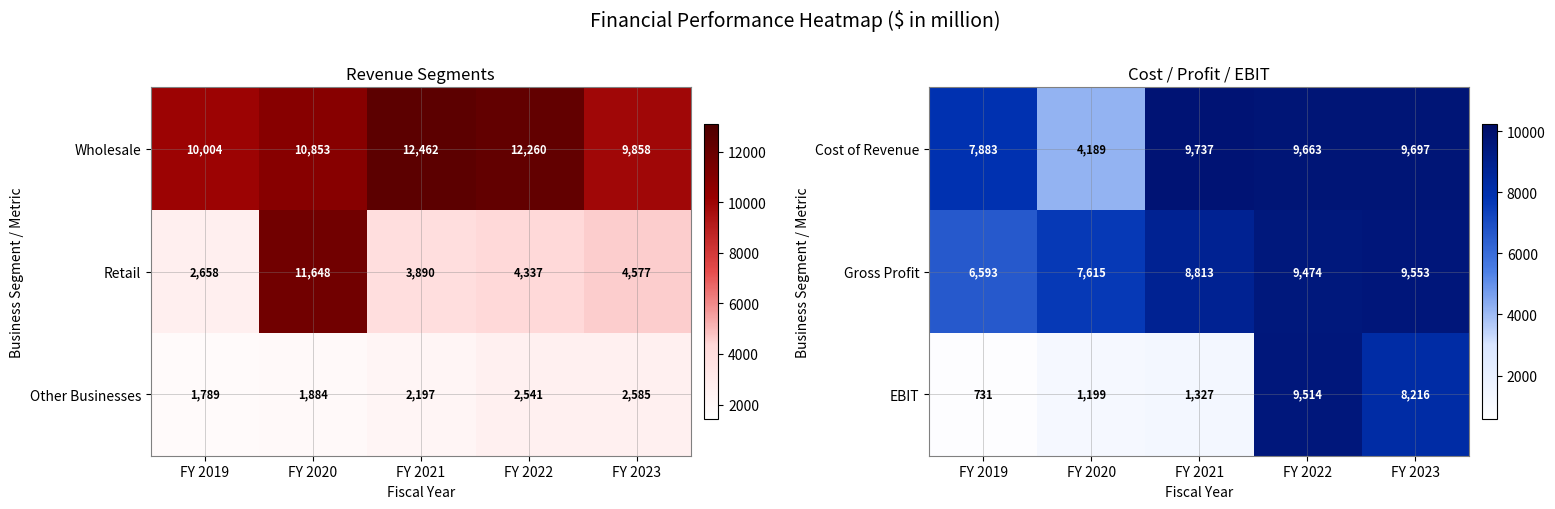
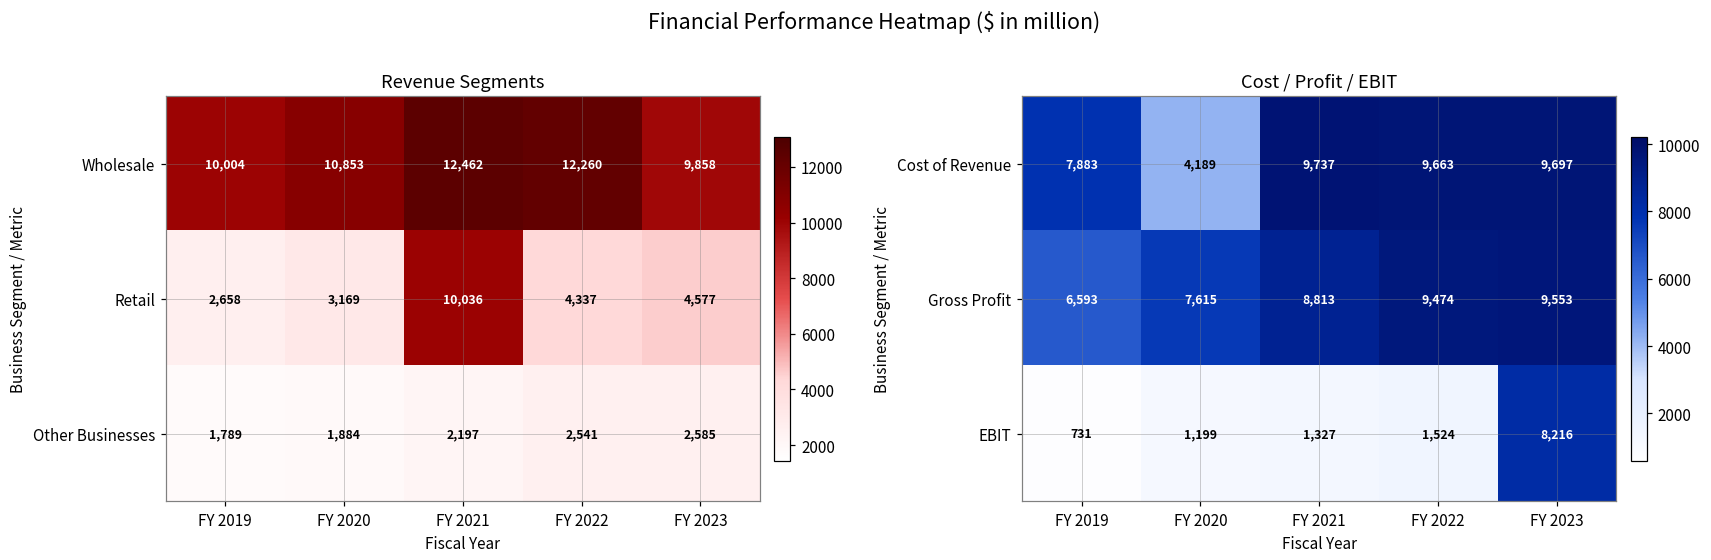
  {
    "Revenue Segments": {
      "Wholesale": {
        "FY 2019": "10,004",
        "FY 2020": "10,853",
        "FY 2021": "12,462",
        "FY 2022": "12,260",
        "FY 2023": "9,858"
      },
      "Retail": {
        "FY 2019": "2,658",
-       "FY 2020": "11,648",
-       "FY 2021": "3,890",
+       "FY 2020": "3,169",
+       "FY 2021": "10,036",
        "FY 2022": "4,337",
        "FY 2023": "4,577"
      },
      "Other Businesses": {
        "FY 2019": "1,789",
        "FY 2020": "1,884",
        "FY 2021": "2,197",
        "FY 2022": "2,541",
        "FY 2023": "2,585"
      }
    },
    "Cost / Profit / EBIT": {
      "Cost of Revenue": {
        "FY 2019": "7,883",
        "FY 2020": "4,189",
        "FY 2021": "9,737",
        "FY 2022": "9,663",
        "FY 2023": "9,697"
      },
      "Gross Profit": {
        "FY 2019": "6,593",
        "FY 2020": "7,615",
        "FY 2021": "8,813",
        "FY 2022": "9,474",
        "FY 2023": "9,553"
      },
      "EBIT": {
        "FY 2019": "731",
        "FY 2020": "1,199",
        "FY 2021": "1,327",
-       "FY 2022": "9,514",
+       "FY 2022": "1,524",
        "FY 2023": "8,216"
      }
    }
  }
